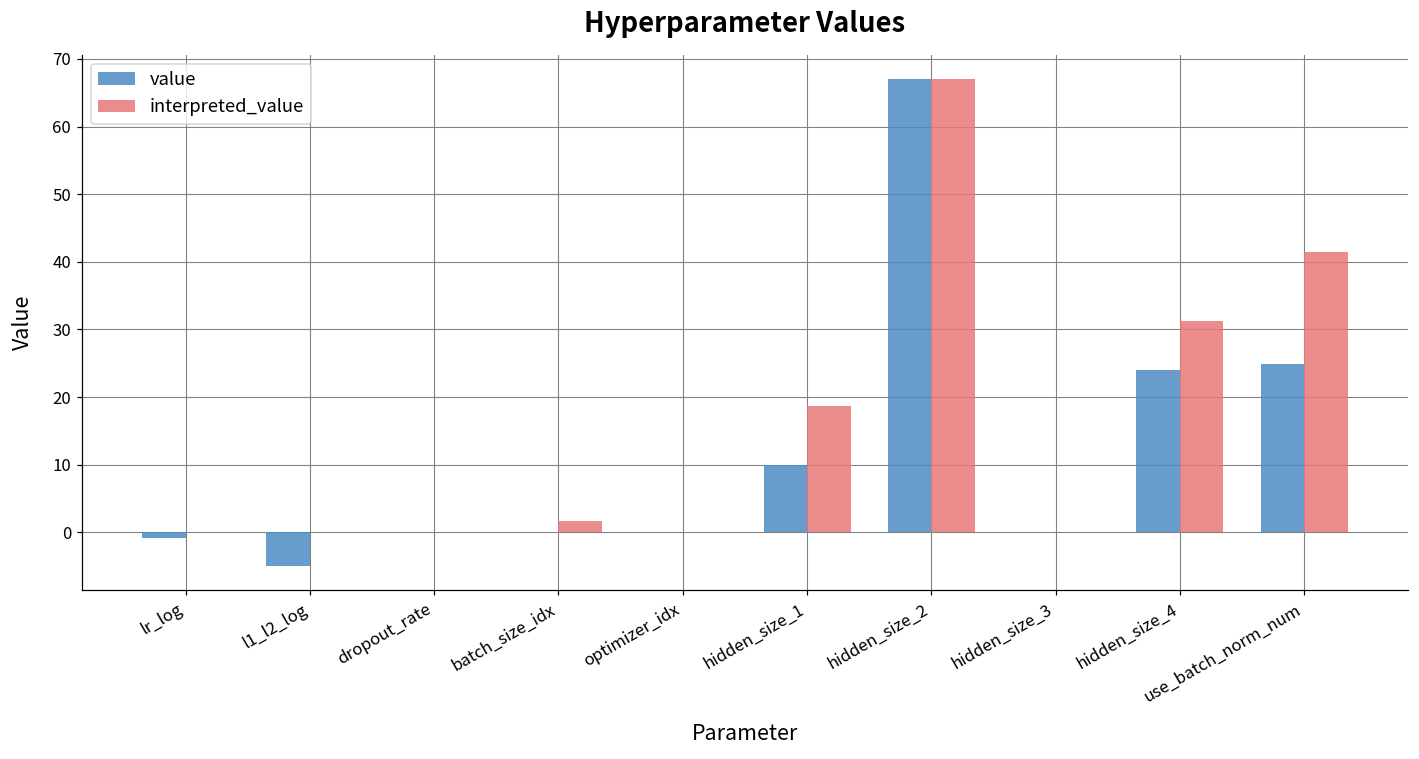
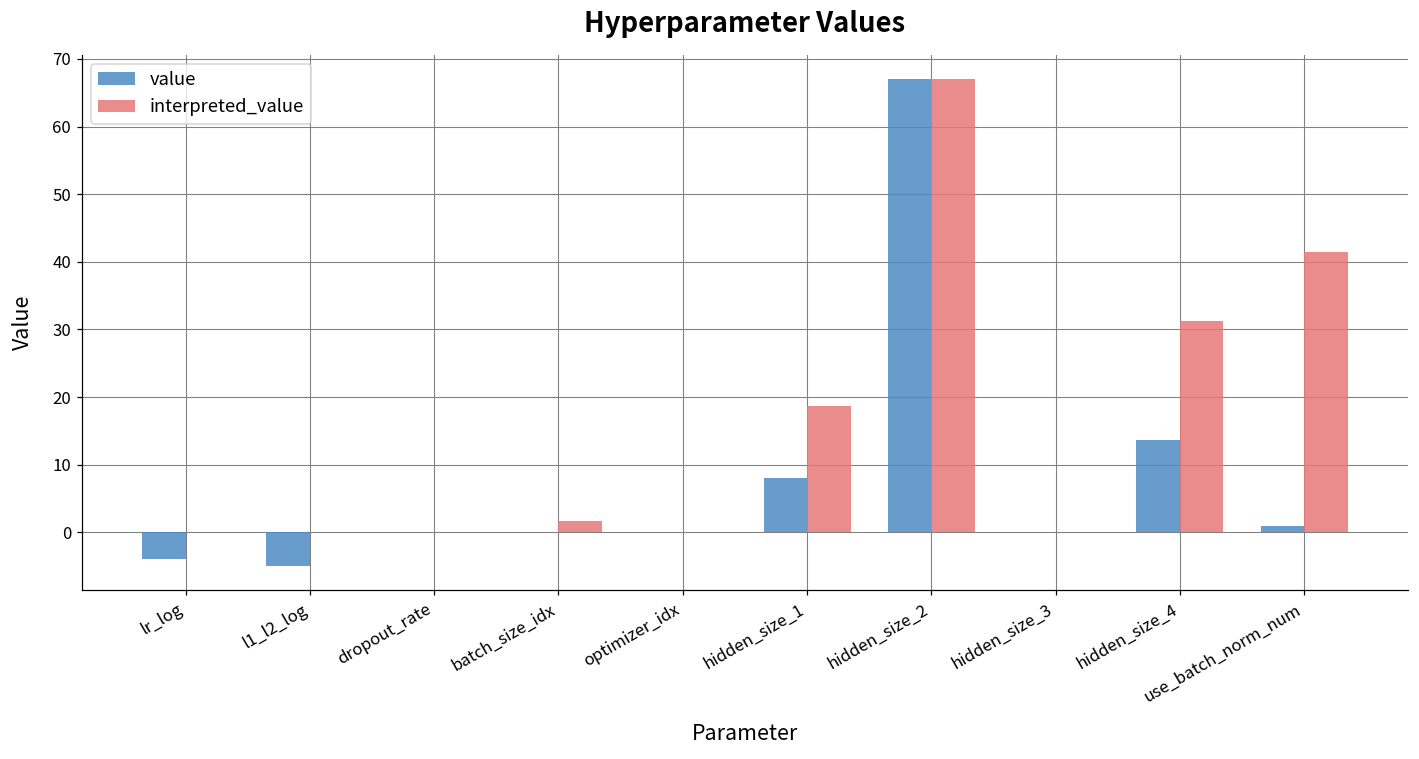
  {
    "value": {
-     "lr_log": -1,
+     "lr_log": -4,
      "l1_l2_log": -5,
      "dropout_rate": 0,
      "batch_size_idx": 0,
      "optimizer_idx": 0,
-     "hidden_size_1": 10,
+     "hidden_size_1": 8,
      "hidden_size_2": 67,
      "hidden_size_3": 0,
-     "hidden_size_4": 24,
-     "use_batch_norm_num": 25
+     "hidden_size_4": 14,
+     "use_batch_norm_num": 1
    },
    "interpreted_value": {
      "dropout_rate": 0,
      "batch_size_idx": 2,
      "optimizer_idx": 0,
      "hidden_size_1": 19,
      "hidden_size_2": 67,
      "hidden_size_3": 0,
      "hidden_size_4": 31,
      "use_batch_norm_num": 42
    }
  }
